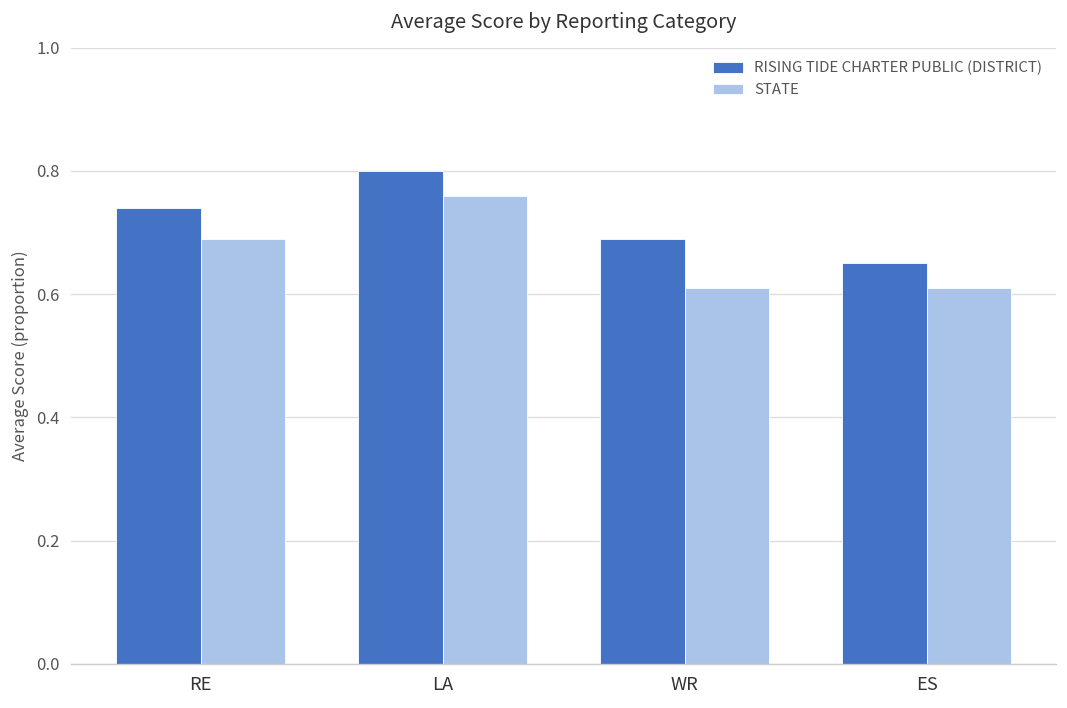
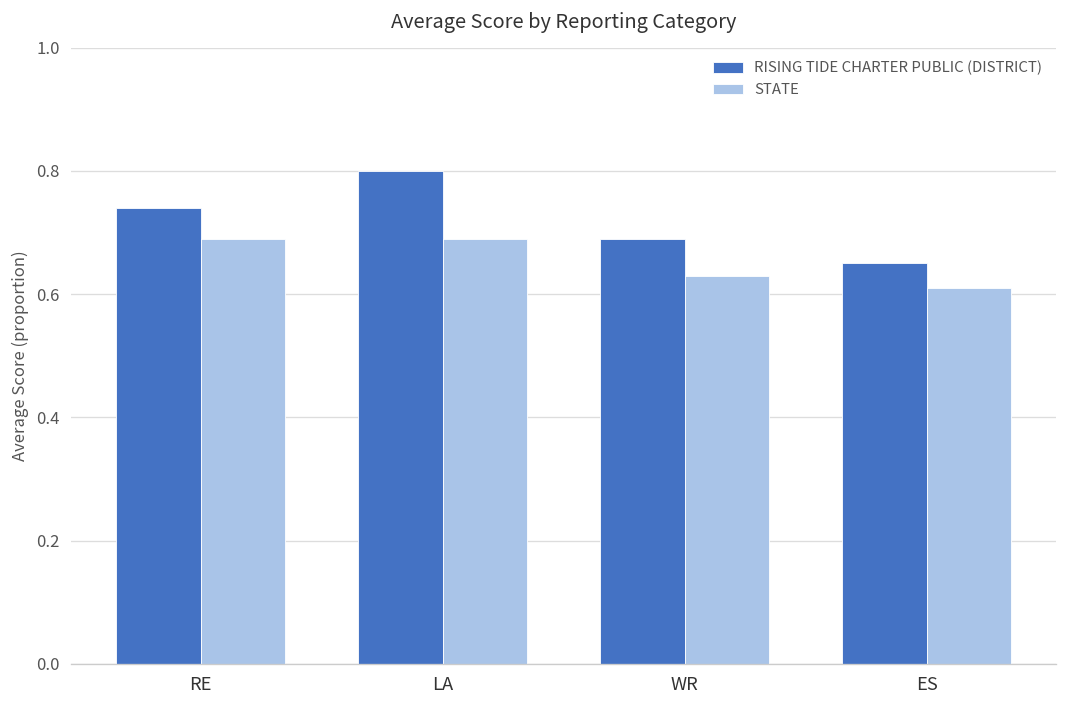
  {
    "RISING TIDE CHARTER PUBLIC (DISTRICT)": {
      "RE": 0.74,
      "LA": 0.80,
      "WR": 0.69,
      "ES": 0.65
    },
    "STATE": {
      "RE": 0.69,
-     "LA": 0.76,
-     "WR": 0.61,
+     "LA": 0.69,
+     "WR": 0.63,
      "ES": 0.61
    }
  }
